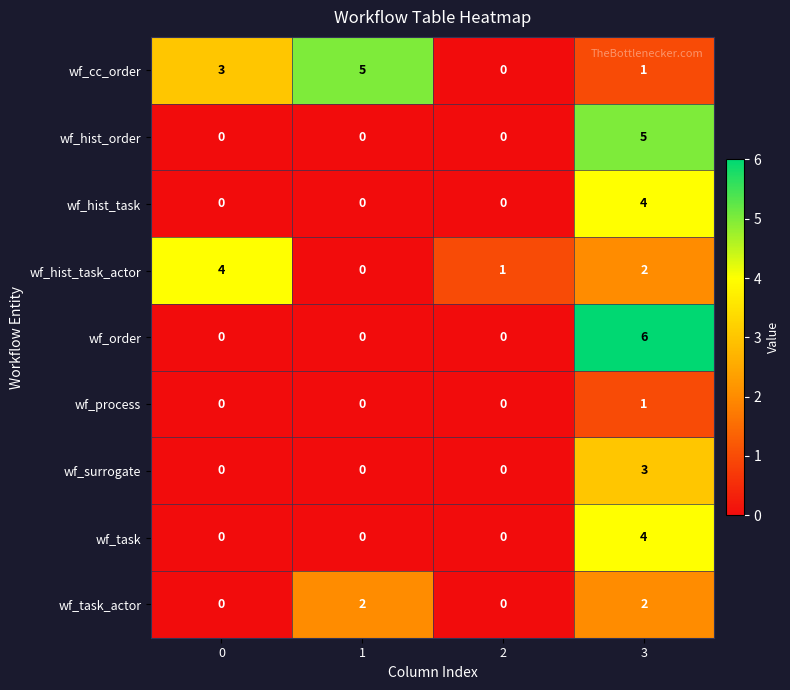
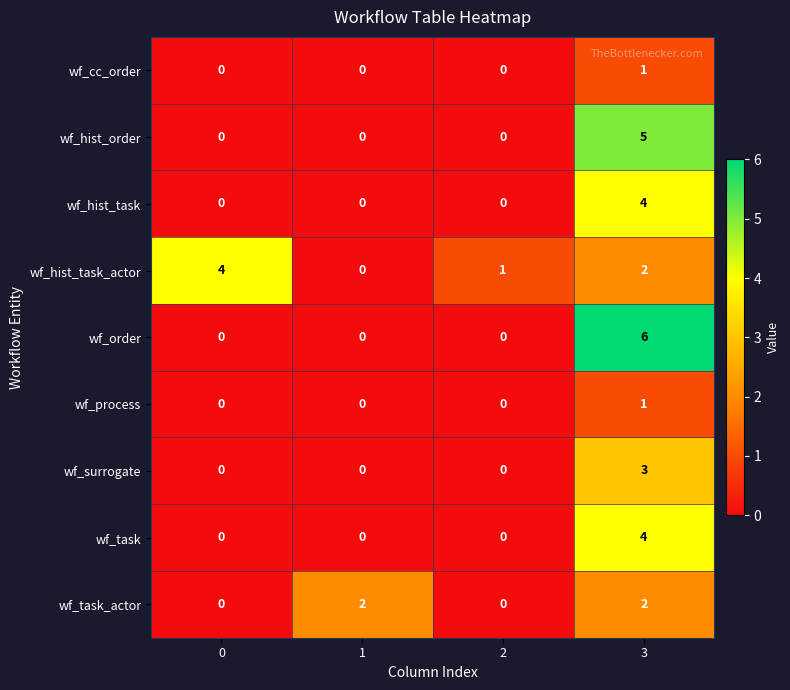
  {
    "wf_cc_order": {
-     "0": 3,
-     "1": 5,
+     "0": 0,
+     "1": 0,
      "2": 0
    },
    "wf_hist_order": {
      "0": 0,
      "1": 0,
      "2": 0,
      "3": 5
    },
    "wf_hist_task": {
      "0": 0,
      "1": 0,
      "2": 0,
      "3": 4
    },
    "wf_hist_task_actor": {
      "0": 4,
      "1": 0,
      "2": 1,
      "3": 2
    },
    "wf_order": {
      "0": 0,
      "1": 0,
      "2": 0,
      "3": 6
    },
    "wf_process": {
      "0": 0,
      "1": 0,
      "2": 0,
      "3": 1
    },
    "wf_surrogate": {
      "0": 0,
      "1": 0,
      "2": 0,
      "3": 3
    },
    "wf_task": {
      "0": 0,
      "1": 0,
      "2": 0,
      "3": 4
    },
    "wf_task_actor": {
      "0": 0,
      "1": 2,
      "2": 0,
      "3": 2
    }
  }
